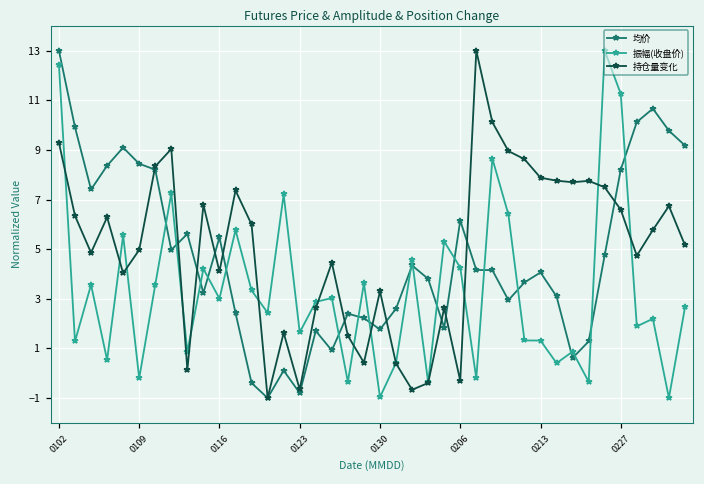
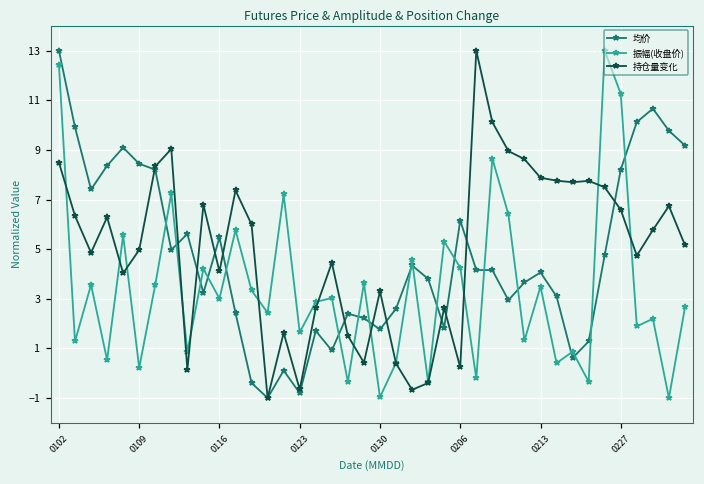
  {
    "均价": {
      "0102": 13.0,
      "0109": 8.4,
      "0116": 5.5,
      "0123": -0.8,
      "0130": 1.8,
      "0206": 6.2,
      "0213": 4.1,
      "0227": 8.2
    },
    "振幅(收盘价)": {
      "0102": 12.4,
-     "0109": -0.2,
+     "0109": 0.2,
      "0116": 3.0,
      "0123": 1.6,
      "0130": -1.0,
      "0206": 4.3,
-     "0213": 1.3,
+     "0213": 3.5,
      "0227": 11.3
    },
    "持仓量变化": {
-     "0102": 9.3,
+     "0102": 8.5,
      "0109": 5.0,
      "0116": 4.1,
      "0123": -0.7,
      "0130": 3.3,
-     "0206": -0.3,
+     "0206": 0.2,
      "0213": 7.9,
      "0227": 6.6
    }
  }
